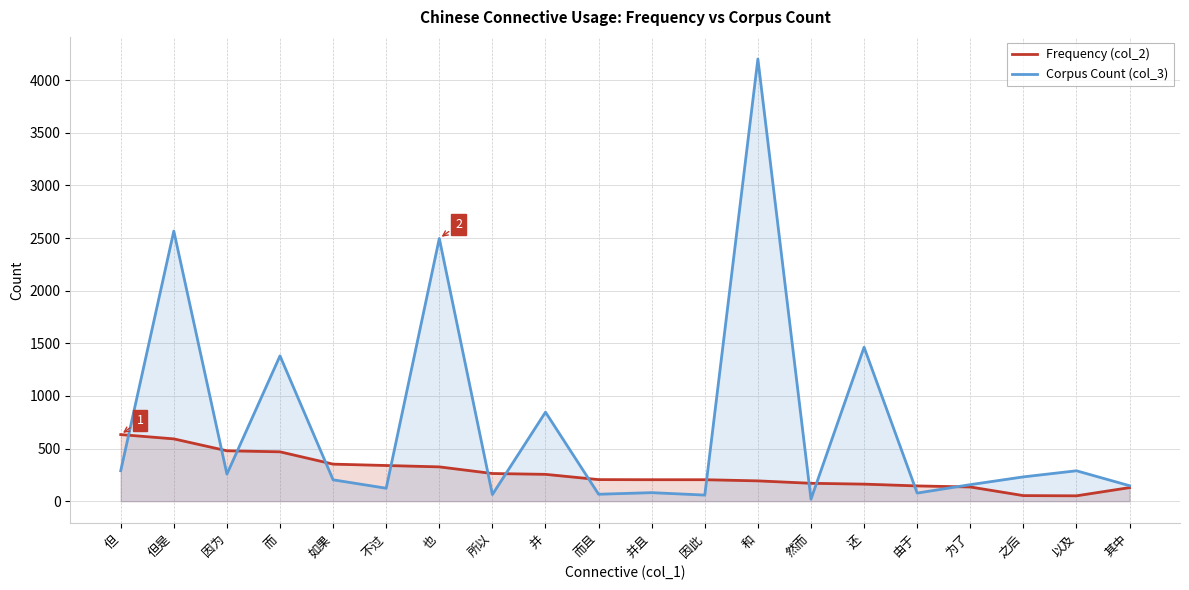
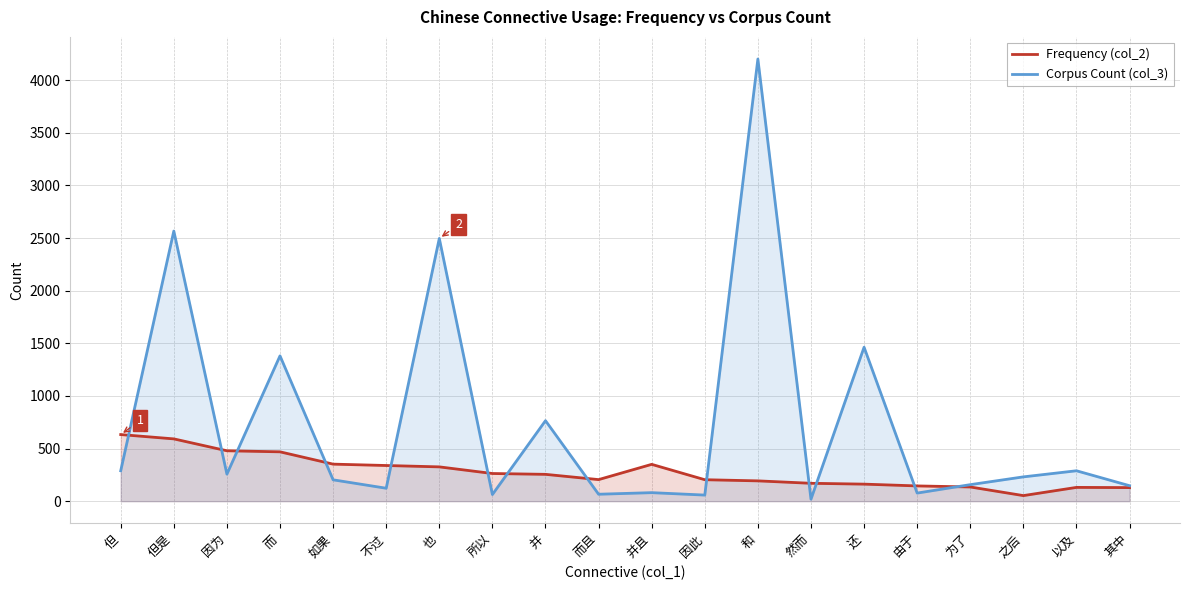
  {
    "Frequency (col_2)": {
      "但是": 590,
      "因为": 480,
      "而": 470,
      "如果": 350,
      "不过": 340,
      "也": 330,
      "所以": 260,
      "并": 260,
      "而且": 210,
-     "并且": 200,
+     "并且": 350,
      "因此": 200,
      "和": 190,
      "然而": 170,
      "还": 160,
      "由于": 150,
      "之后": 50,
-     "以及": 50
+     "以及": 130
    },
    "Corpus Count (col_3)": {
      "但": 290,
      "但是": 2570,
      "因为": 260,
      "而": 1380,
      "如果": 200,
      "不过": 120,
      "所以": 60,
-     "并": 850,
+     "并": 770,
      "而且": 70,
      "并且": 80,
      "因此": 60,
      "和": 4200,
      "然而": 20,
      "还": 1460,
      "由于": 80,
      "之后": 230,
      "以及": 290
    }
  }
